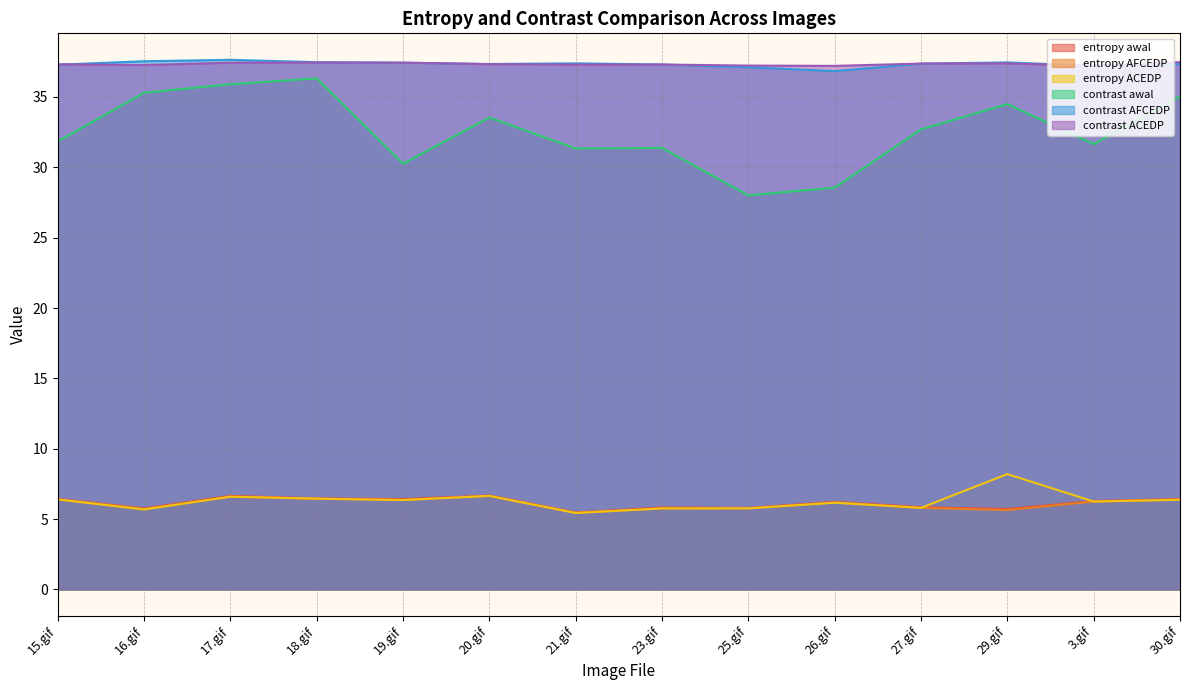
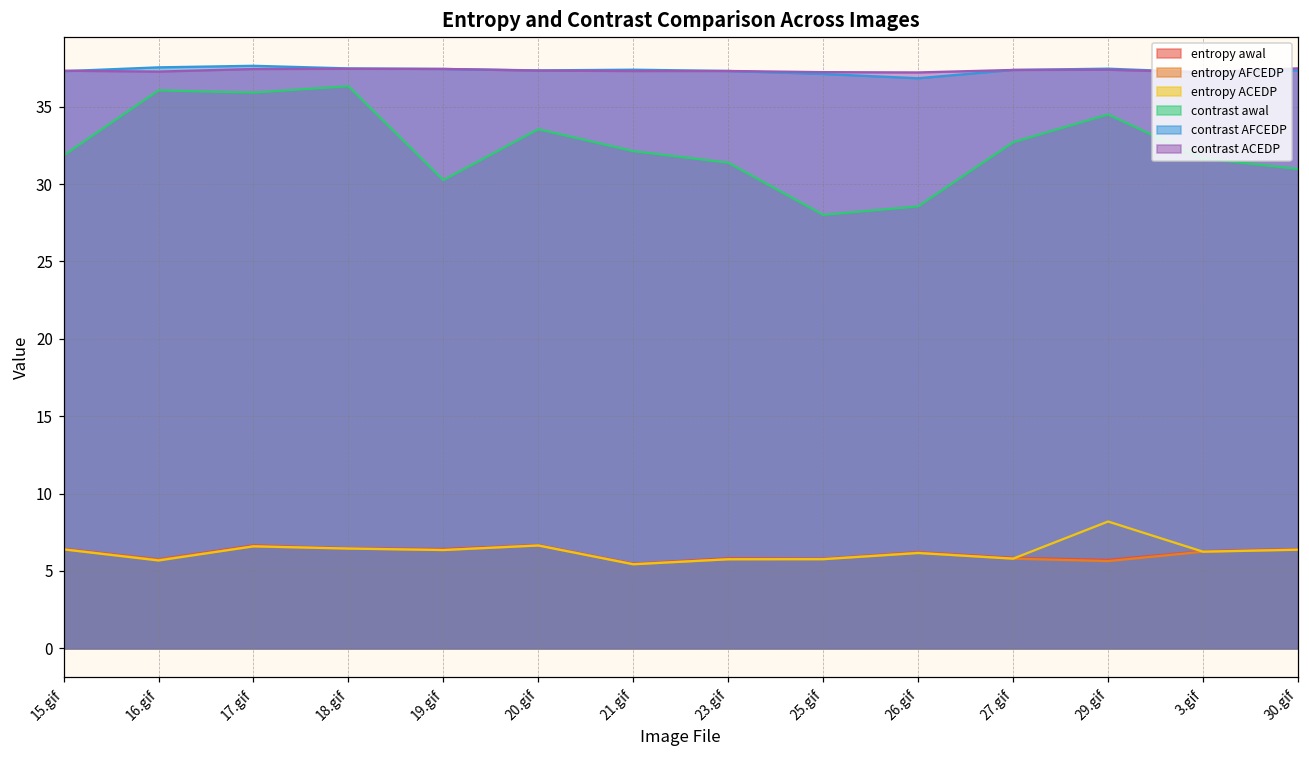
  {
    "entropy ACEDP": {
      "29.gif": 8.2
    },
    "contrast awal": {
      "15.gif": 31.8,
-     "16.gif": 35.3,
+     "16.gif": 36.0,
      "17.gif": 35.9,
      "18.gif": 36.3,
      "19.gif": 30.3,
      "20.gif": 33.5,
-     "21.gif": 31.3,
+     "21.gif": 32.1,
      "23.gif": 31.4,
      "25.gif": 28.0,
      "26.gif": 28.6,
      "27.gif": 32.7,
      "29.gif": 34.5,
      "3.gif": 31.6,
-     "30.gif": 35.0
+     "30.gif": 31.0
    },
    "contrast AFCEDP": {
      "16.gif": 37.5,
      "17.gif": 37.6,
      "26.gif": 36.8
    },
    "contrast ACEDP": {
      "16.gif": 37.3,
      "17.gif": 37.4,
      "26.gif": 37.2
    }
  }
